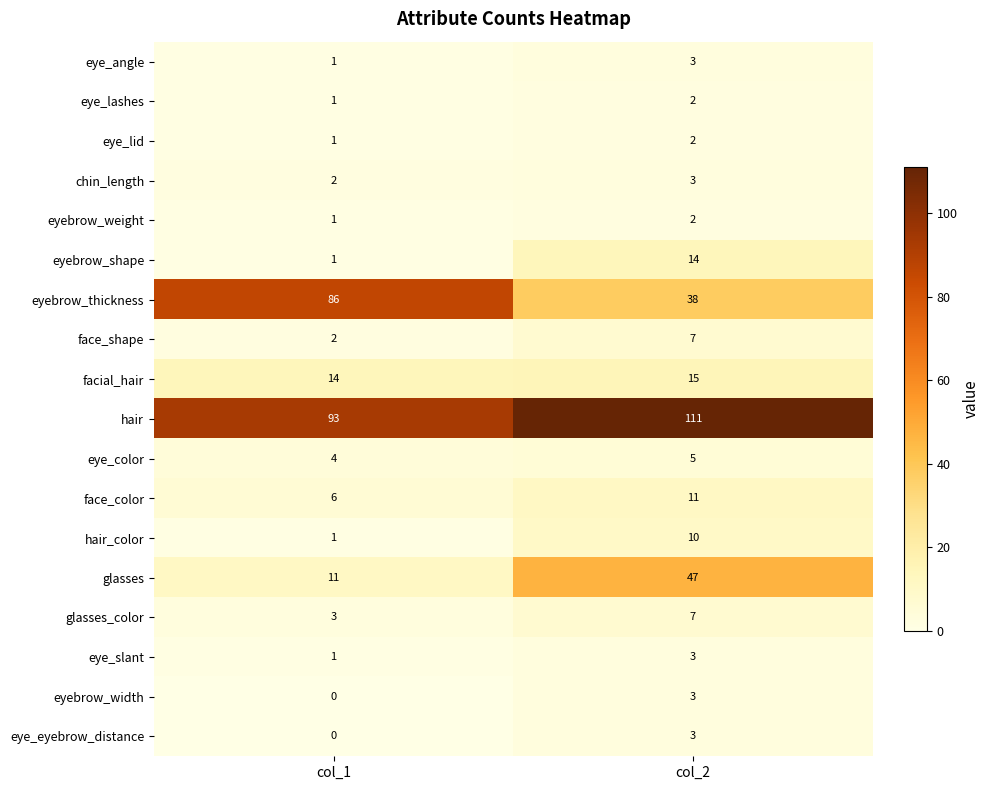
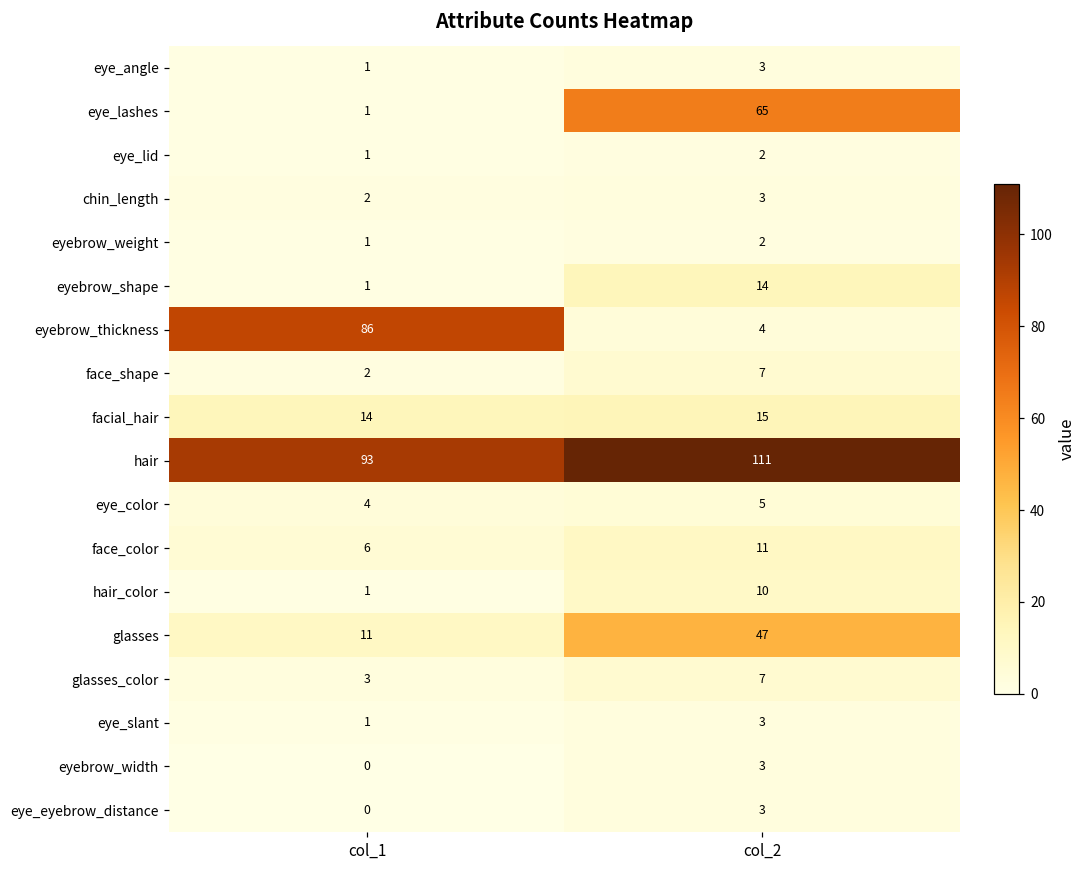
  {
    "eye_angle": {
      "col_1": 1,
      "col_2": 3
    },
    "eye_lashes": {
      "col_1": 1,
-     "col_2": 2
+     "col_2": 65
    },
    "eye_lid": {
      "col_1": 1,
      "col_2": 2
    },
    "chin_length": {
      "col_1": 2,
      "col_2": 3
    },
    "eyebrow_weight": {
      "col_1": 1,
      "col_2": 2
    },
    "eyebrow_shape": {
      "col_1": 1,
      "col_2": 14
    },
    "eyebrow_thickness": {
      "col_1": 86,
-     "col_2": 38
+     "col_2": 4
    },
    "face_shape": {
      "col_1": 2,
      "col_2": 7
    },
    "facial_hair": {
      "col_1": 14,
      "col_2": 15
    },
    "hair": {
      "col_1": 93,
      "col_2": 111
    },
    "eye_color": {
      "col_1": 4,
      "col_2": 5
    },
    "face_color": {
      "col_1": 6,
      "col_2": 11
    },
    "hair_color": {
      "col_1": 1,
      "col_2": 10
    },
    "glasses": {
      "col_1": 11,
      "col_2": 47
    },
    "glasses_color": {
      "col_1": 3,
      "col_2": 7
    },
    "eye_slant": {
      "col_1": 1,
      "col_2": 3
    },
    "eyebrow_width": {
      "col_1": 0,
      "col_2": 3
    },
    "eye_eyebrow_distance": {
      "col_1": 0,
      "col_2": 3
    }
  }
